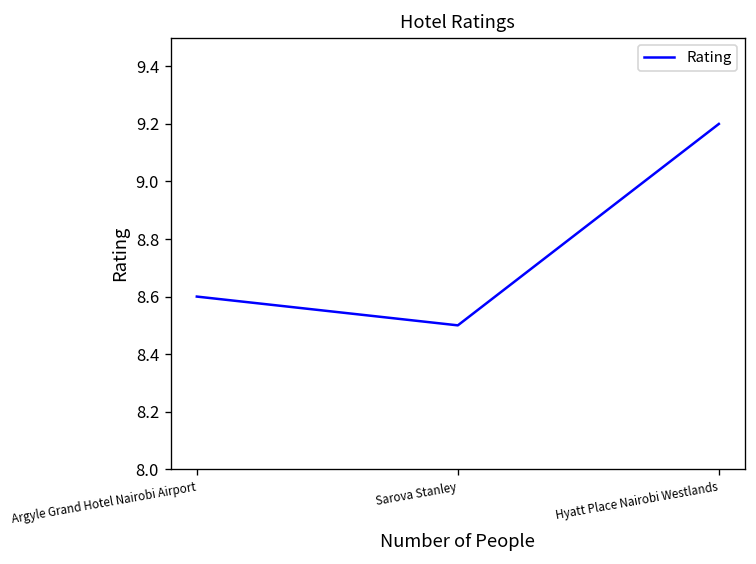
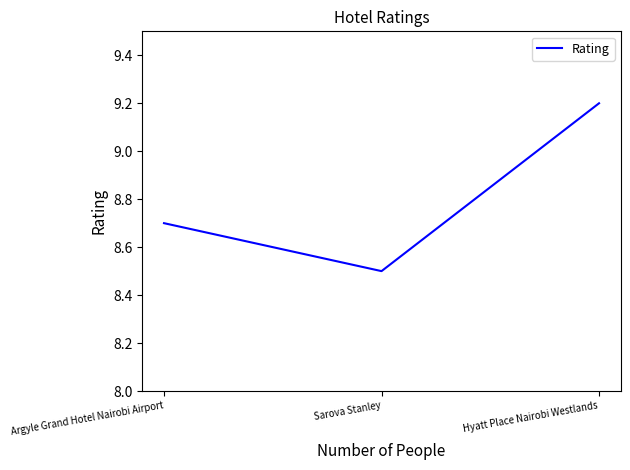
  {
-   "Argyle Grand Hotel Nairobi Airport": 8.6,
+   "Argyle Grand Hotel Nairobi Airport": 8.7,
    "Sarova Stanley": 8.5,
    "Hyatt Place Nairobi Westlands": 9.2
  }
